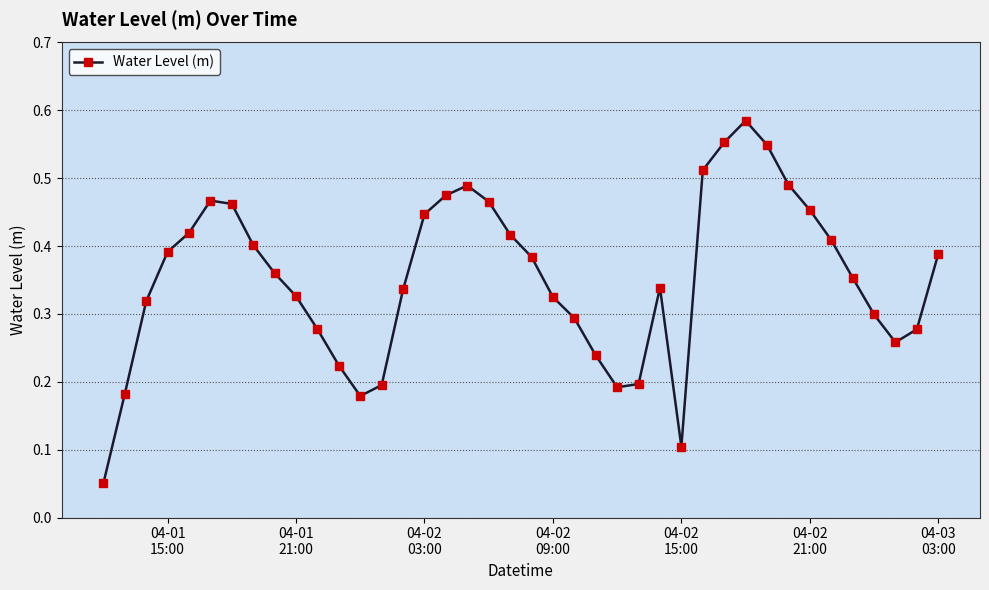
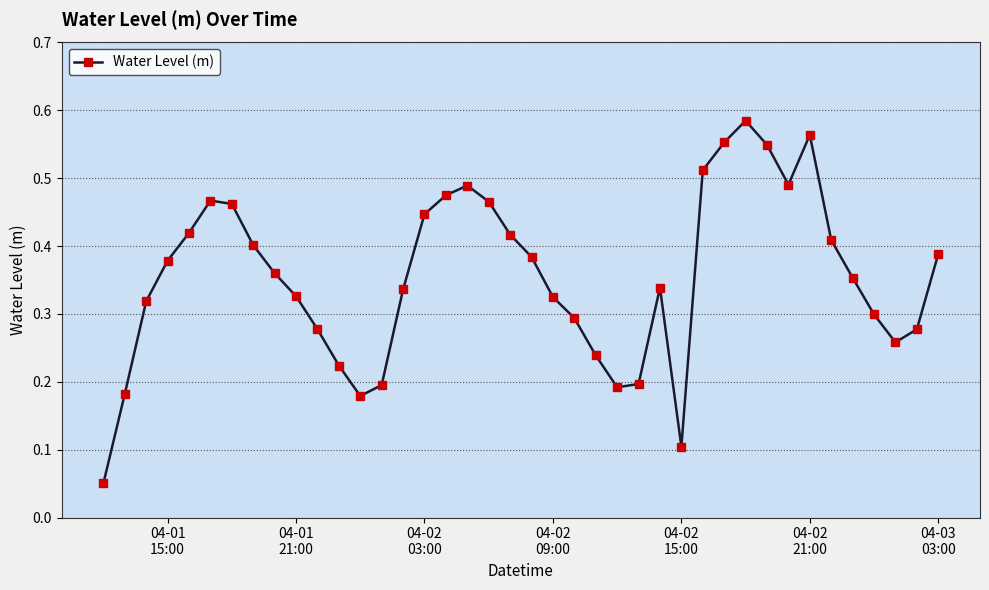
  {
-   "04-01 15:00": 0.39,
+   "04-01 15:00": 0.38,
    "04-01 21:00": 0.33,
    "04-02 03:00": 0.45,
    "04-02 09:00": 0.32,
    "04-02 15:00": 0.10,
-   "04-02 21:00": 0.45,
+   "04-02 21:00": 0.56,
    "04-03 03:00": 0.39
  }
